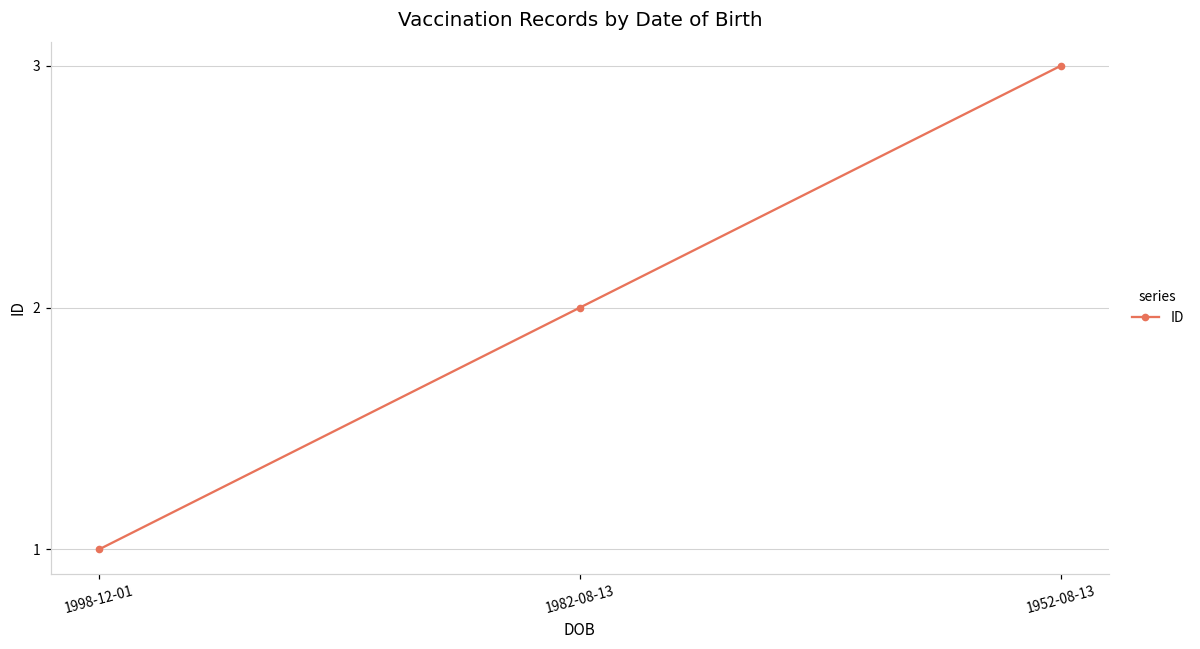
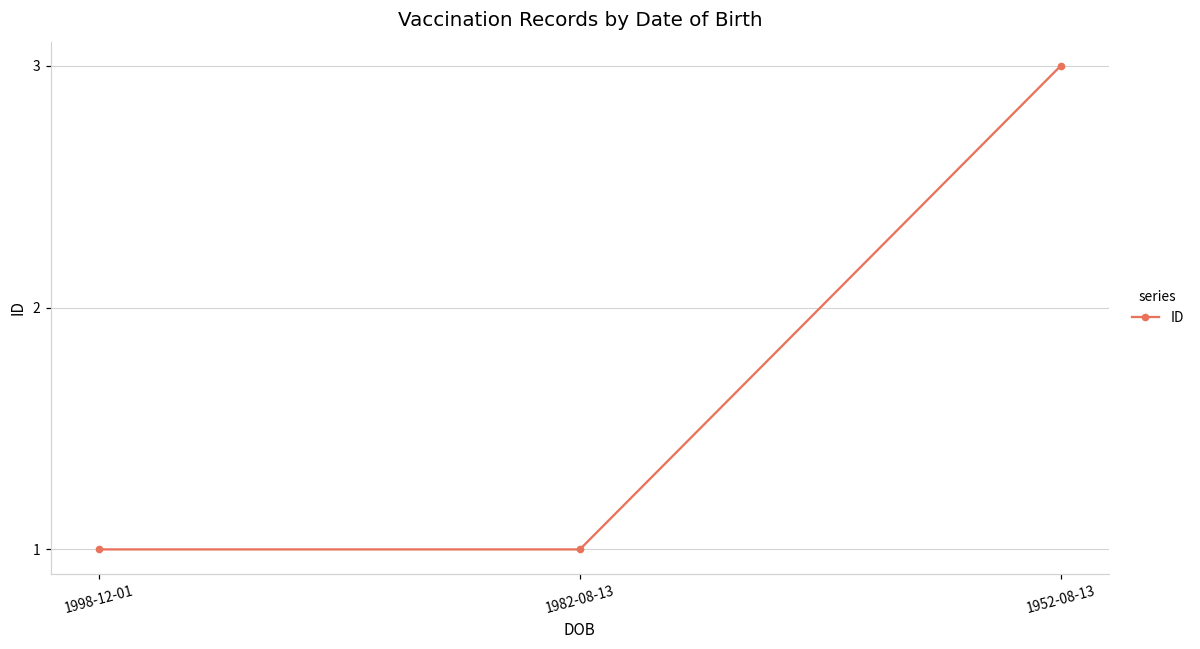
  {
    "1998-12-01": 1,
-   "1982-08-13": 2,
+   "1982-08-13": 1,
    "1952-08-13": 3
  }
